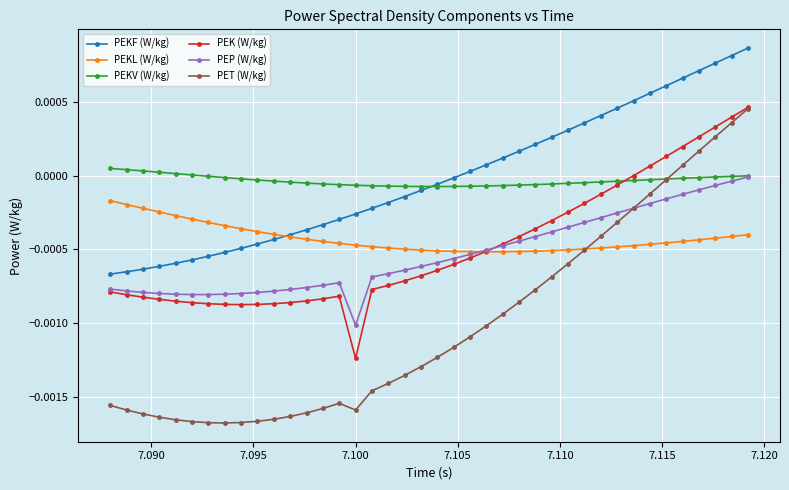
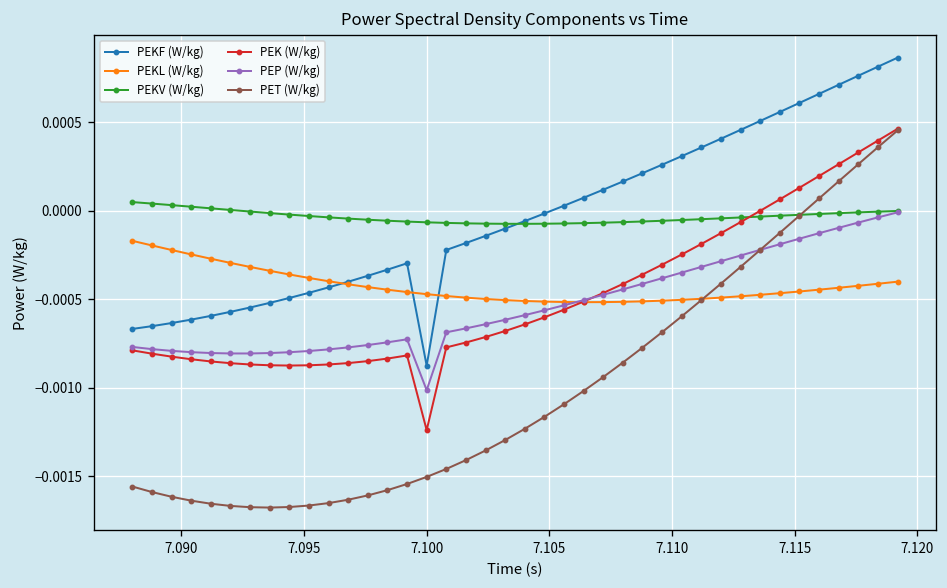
  {
    "PEKF (W/kg)": {
-     "7.100": -0.00026
+     "7.100": -0.00087
    },
    "PEKL (W/kg)": {
      "7.100": -0.00047
    },
    "PEKV (W/kg)": {
      "7.100": -0.00007
    },
    "PEK (W/kg)": {
      "7.100": -0.00124
    },
    "PEP (W/kg)": {
      "7.100": -0.00101
    },
    "PET (W/kg)": {
-     "7.100": -0.00159
+     "7.100": -0.00150
    }
  }
